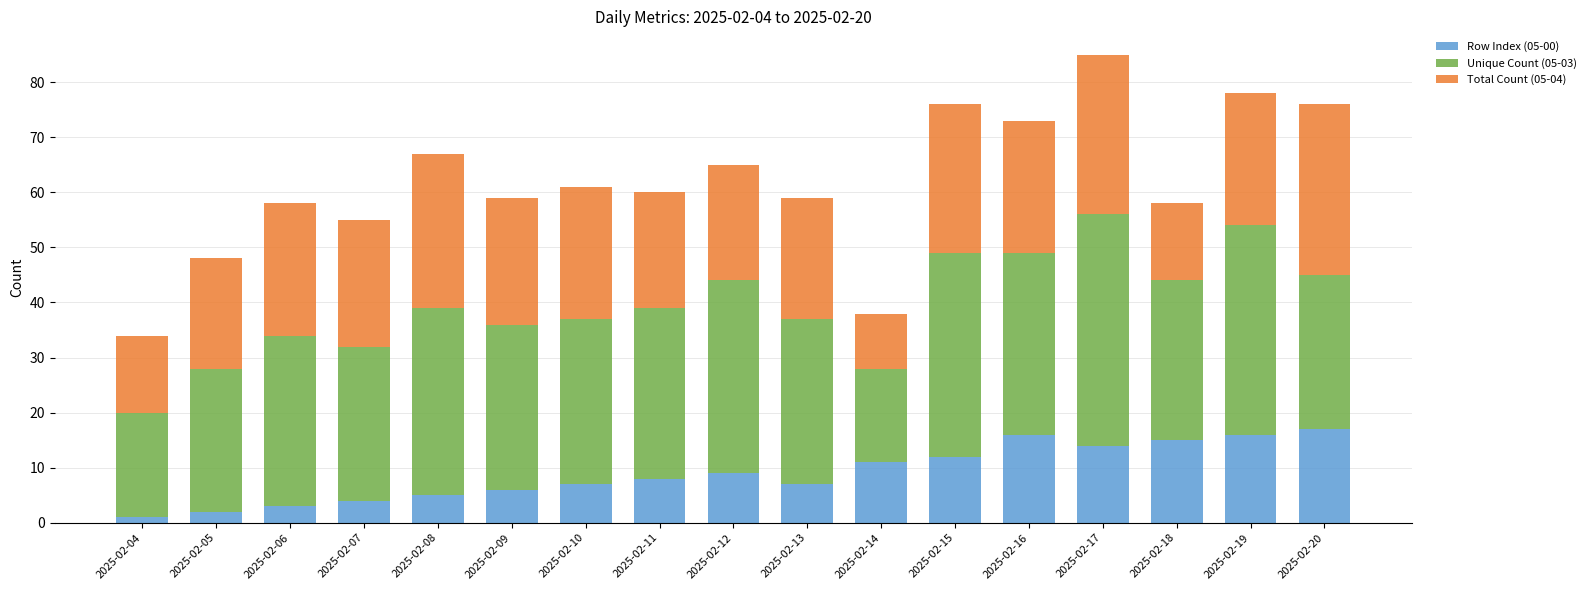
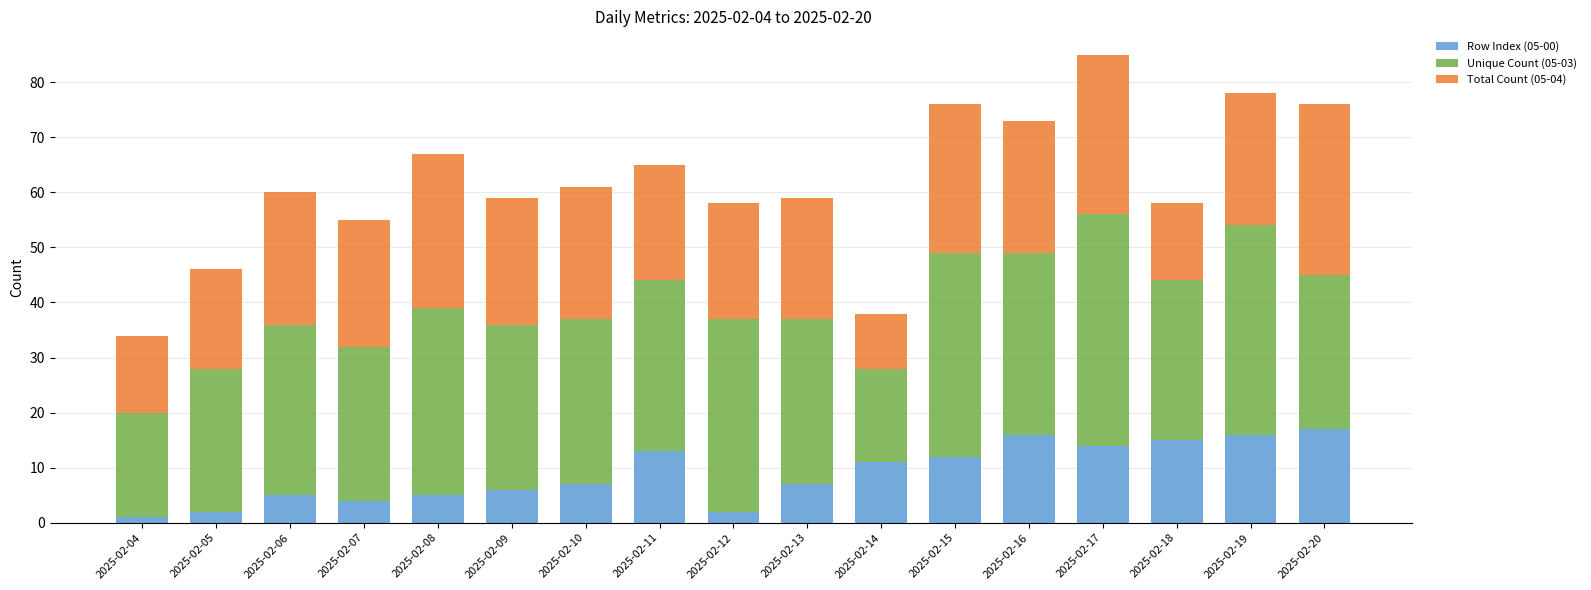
  {
    "Row Index (05-00)": {
      "2025-02-04": 1,
      "2025-02-05": 2,
-     "2025-02-06": 3,
+     "2025-02-06": 5,
      "2025-02-07": 4,
      "2025-02-08": 5,
      "2025-02-09": 6,
      "2025-02-10": 7,
-     "2025-02-11": 8,
-     "2025-02-12": 9,
+     "2025-02-11": 13,
+     "2025-02-12": 2,
      "2025-02-13": 7,
      "2025-02-14": 11,
      "2025-02-15": 12,
      "2025-02-16": 16,
      "2025-02-17": 14,
      "2025-02-18": 15,
      "2025-02-19": 16,
      "2025-02-20": 17
    },
    "Unique Count (05-03)": {
      "2025-02-04": 19,
      "2025-02-05": 26,
      "2025-02-06": 31,
      "2025-02-07": 28,
      "2025-02-08": 34,
      "2025-02-09": 30,
      "2025-02-10": 30,
      "2025-02-11": 31,
      "2025-02-12": 35,
      "2025-02-13": 30,
      "2025-02-14": 17,
      "2025-02-15": 37,
      "2025-02-16": 33,
      "2025-02-17": 42,
      "2025-02-18": 29,
      "2025-02-19": 38,
      "2025-02-20": 28
    },
    "Total Count (05-04)": {
      "2025-02-04": 14,
-     "2025-02-05": 20,
+     "2025-02-05": 18,
      "2025-02-06": 24,
      "2025-02-07": 23,
      "2025-02-08": 28,
      "2025-02-09": 23,
      "2025-02-10": 24,
      "2025-02-11": 21,
      "2025-02-12": 21,
      "2025-02-13": 22,
      "2025-02-14": 10,
      "2025-02-15": 27,
      "2025-02-16": 24,
      "2025-02-17": 29,
      "2025-02-18": 14,
      "2025-02-19": 24,
      "2025-02-20": 31
    }
  }
